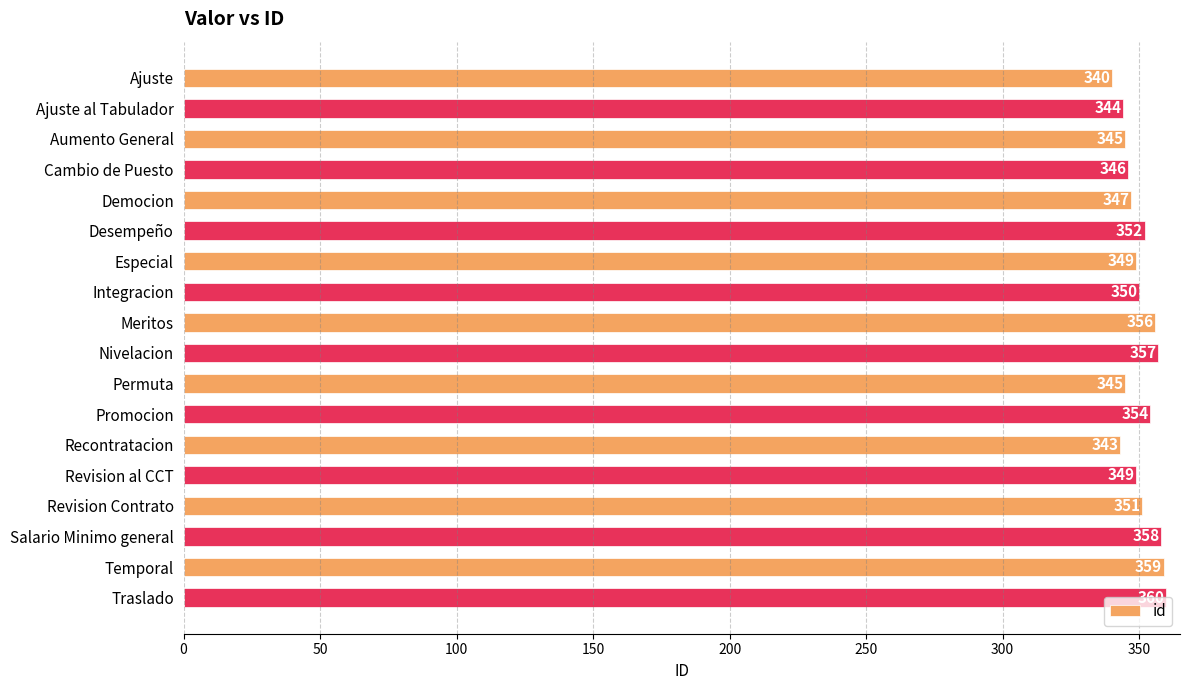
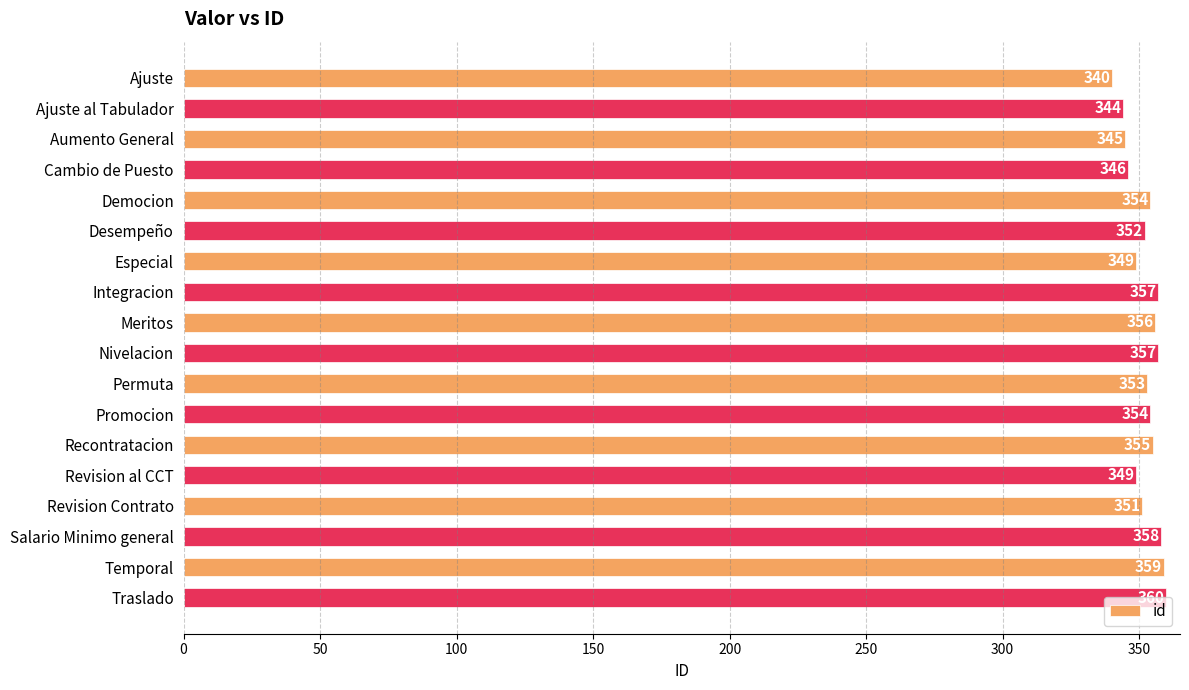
  {
    "Ajuste": 340,
    "Ajuste al Tabulador": 344,
    "Aumento General": 345,
    "Cambio de Puesto": 346,
-   "Democion": 347,
+   "Democion": 354,
    "Desempeño": 352,
    "Especial": 349,
-   "Integracion": 350,
+   "Integracion": 357,
    "Meritos": 356,
    "Nivelacion": 357,
-   "Permuta": 345,
+   "Permuta": 353,
    "Promocion": 354,
-   "Recontratacion": 343,
+   "Recontratacion": 355,
    "Revision al CCT": 349,
    "Revision Contrato": 351,
    "Salario Minimo general": 358,
    "Temporal": 359
  }
